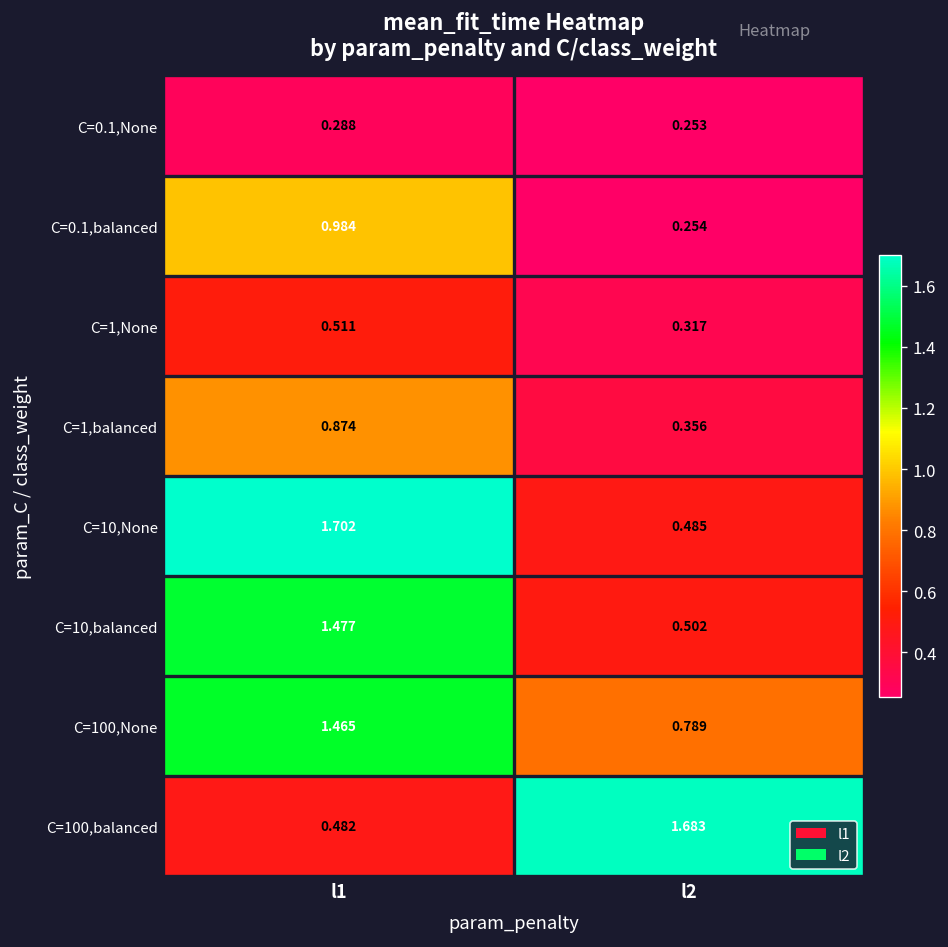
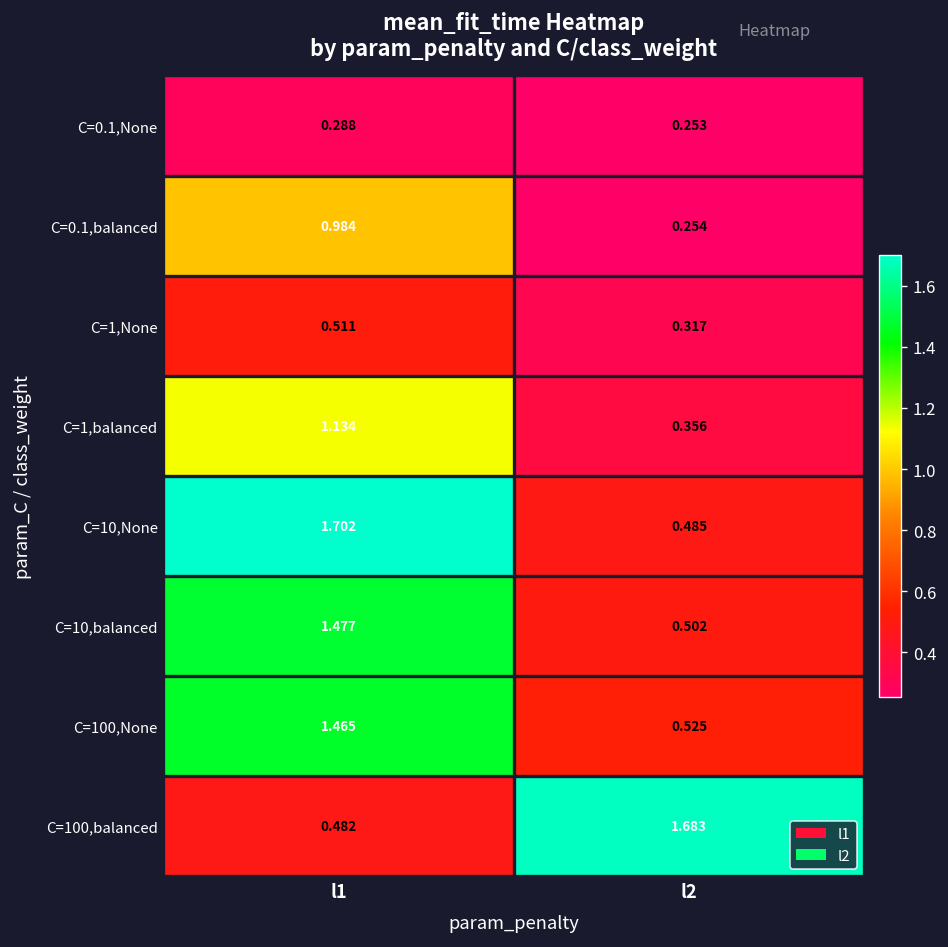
  {
    "C=0.1,None": {
      "l1": 0.288,
      "l2": 0.253
    },
    "C=0.1,balanced": {
      "l1": 0.984,
      "l2": 0.254
    },
    "C=1,None": {
      "l1": 0.511,
      "l2": 0.317
    },
    "C=1,balanced": {
-     "l1": 0.874,
+     "l1": 1.134,
      "l2": 0.356
    },
    "C=10,None": {
      "l1": 1.702,
      "l2": 0.485
    },
    "C=10,balanced": {
      "l1": 1.477,
      "l2": 0.502
    },
    "C=100,None": {
      "l1": 1.465,
-     "l2": 0.789
+     "l2": 0.525
    },
    "C=100,balanced": {
      "l1": 0.482,
      "l2": 1.683
    }
  }
